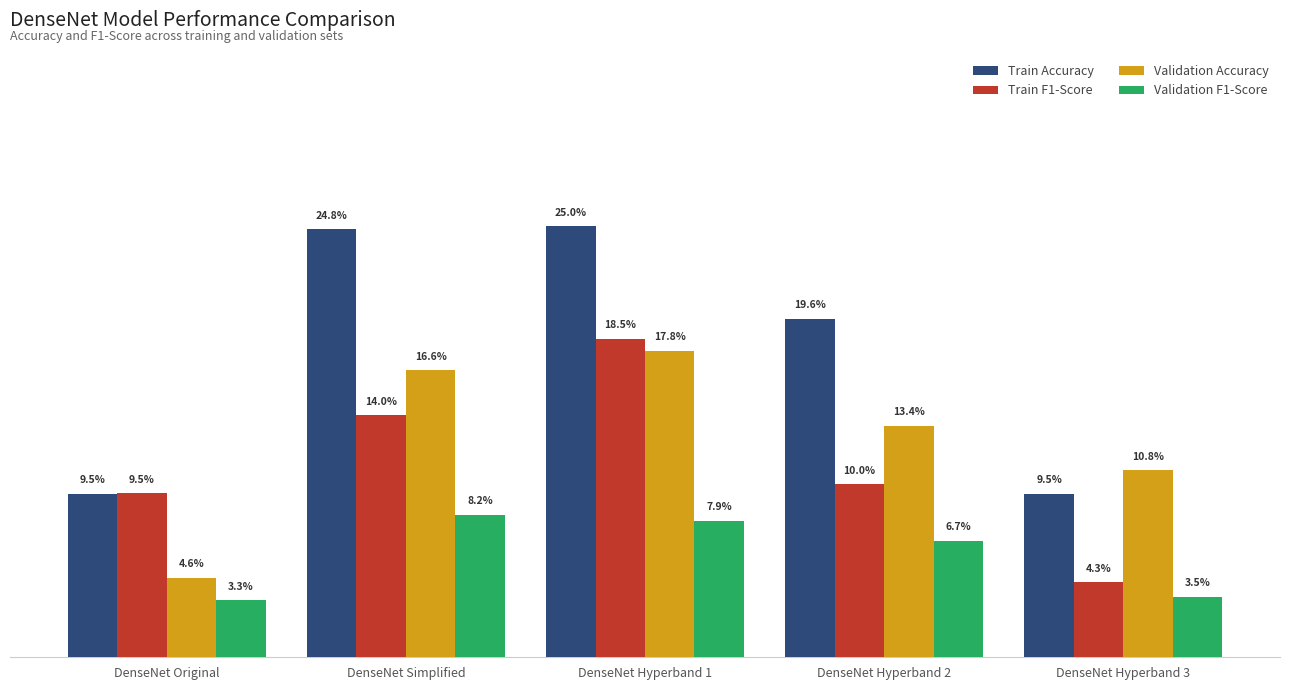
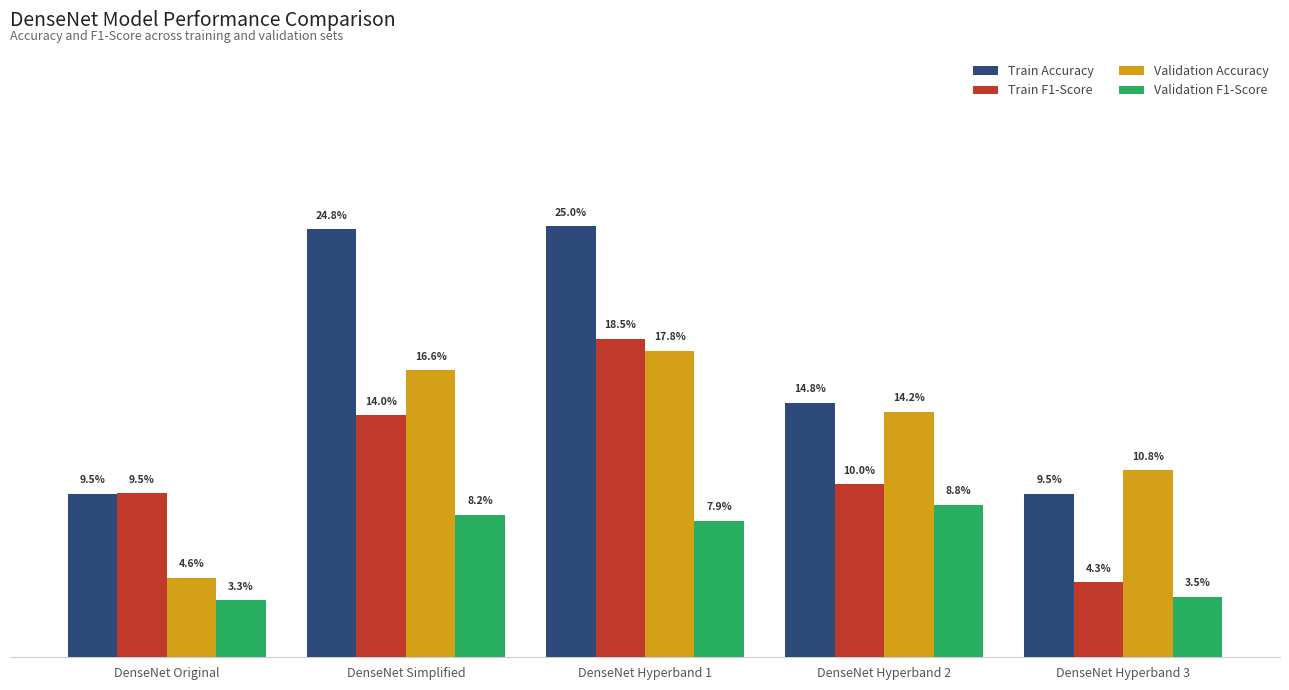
  {
    "Train Accuracy": {
      "DenseNet Original": "9.5%",
      "DenseNet Simplified": "24.8%",
      "DenseNet Hyperband 1": "25.0%",
-     "DenseNet Hyperband 2": "19.6%",
+     "DenseNet Hyperband 2": "14.8%",
      "DenseNet Hyperband 3": "9.5%"
    },
    "Train F1-Score": {
      "DenseNet Original": "9.5%",
      "DenseNet Simplified": "14.0%",
      "DenseNet Hyperband 1": "18.5%",
      "DenseNet Hyperband 2": "10.0%",
      "DenseNet Hyperband 3": "4.3%"
    },
    "Validation Accuracy": {
      "DenseNet Original": "4.6%",
      "DenseNet Simplified": "16.6%",
      "DenseNet Hyperband 1": "17.8%",
-     "DenseNet Hyperband 2": "13.4%",
+     "DenseNet Hyperband 2": "14.2%",
      "DenseNet Hyperband 3": "10.8%"
    },
    "Validation F1-Score": {
      "DenseNet Original": "3.3%",
      "DenseNet Simplified": "8.2%",
      "DenseNet Hyperband 1": "7.9%",
-     "DenseNet Hyperband 2": "6.7%",
+     "DenseNet Hyperband 2": "8.8%",
      "DenseNet Hyperband 3": "3.5%"
    }
  }
